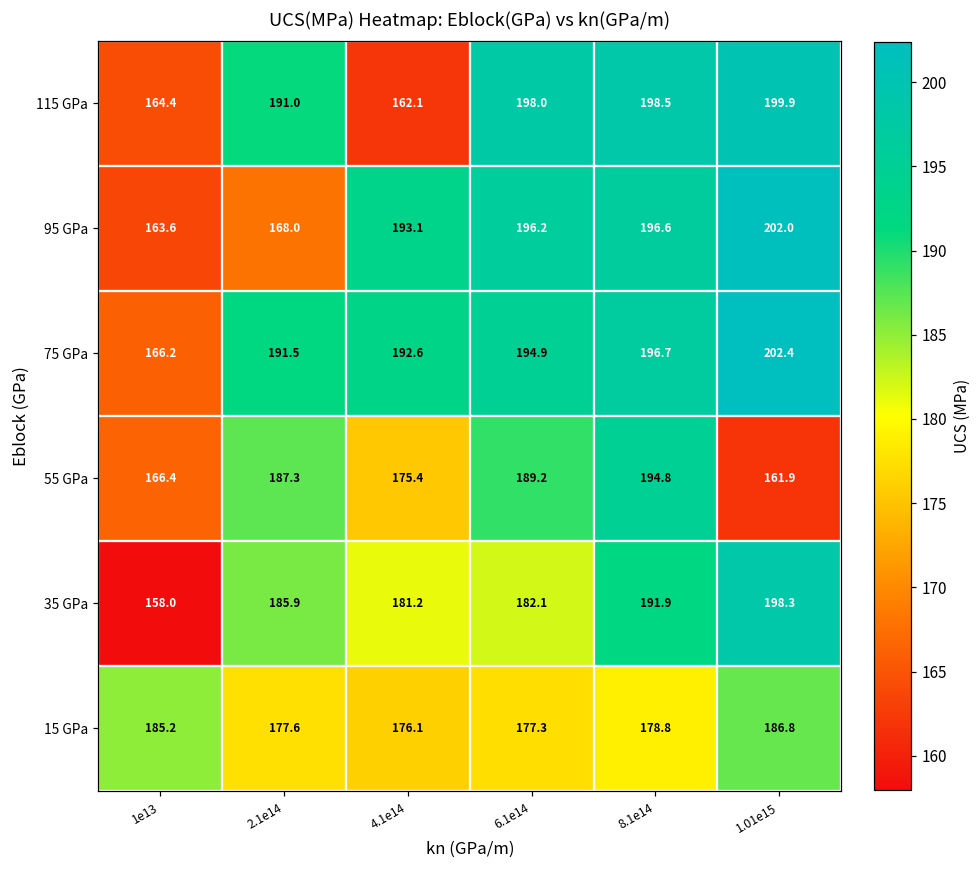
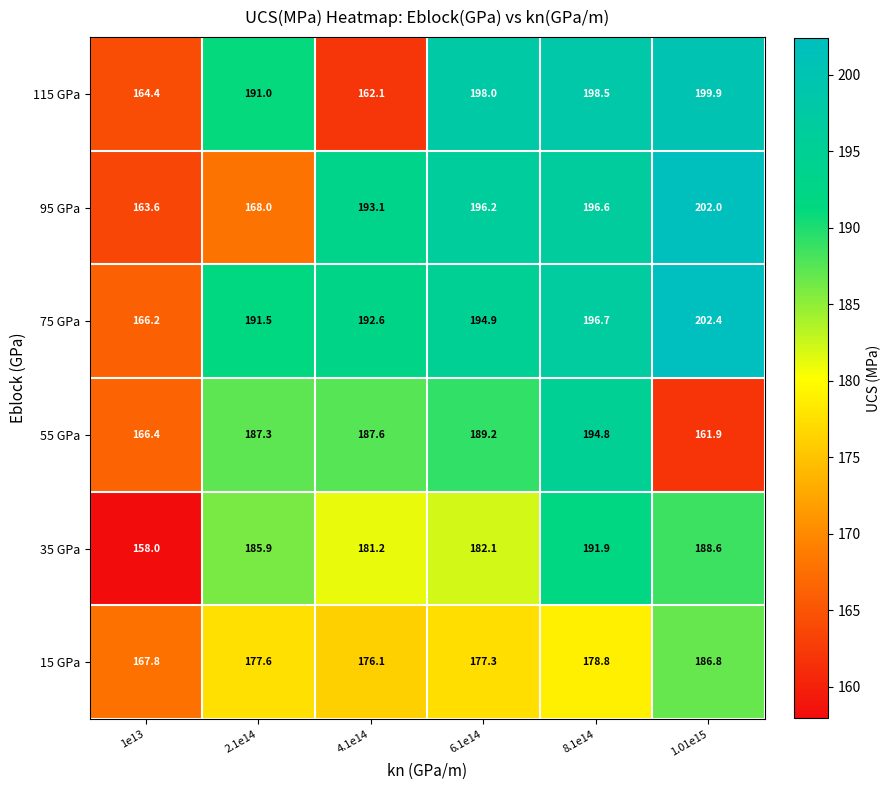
  {
    "115 GPa": {
      "1e13": 164.4,
      "2.1e14": 191.0,
      "4.1e14": 162.1,
      "6.1e14": 198.0,
      "8.1e14": 198.5,
      "1.01e15": 199.9
    },
    "95 GPa": {
      "1e13": 163.6,
      "2.1e14": 168.0,
      "4.1e14": 193.1,
      "6.1e14": 196.2,
      "8.1e14": 196.6,
      "1.01e15": 202.0
    },
    "75 GPa": {
      "1e13": 166.2,
      "2.1e14": 191.5,
      "4.1e14": 192.6,
      "6.1e14": 194.9,
      "8.1e14": 196.7,
      "1.01e15": 202.4
    },
    "55 GPa": {
      "1e13": 166.4,
      "2.1e14": 187.3,
-     "4.1e14": 175.4,
+     "4.1e14": 187.6,
      "6.1e14": 189.2,
      "8.1e14": 194.8,
      "1.01e15": 161.9
    },
    "35 GPa": {
      "1e13": 158.0,
      "2.1e14": 185.9,
      "4.1e14": 181.2,
      "6.1e14": 182.1,
      "8.1e14": 191.9,
-     "1.01e15": 198.3
+     "1.01e15": 188.6
    },
    "15 GPa": {
-     "1e13": 185.2,
+     "1e13": 167.8,
      "2.1e14": 177.6,
      "4.1e14": 176.1,
      "6.1e14": 177.3,
      "8.1e14": 178.8,
      "1.01e15": 186.8
    }
  }
